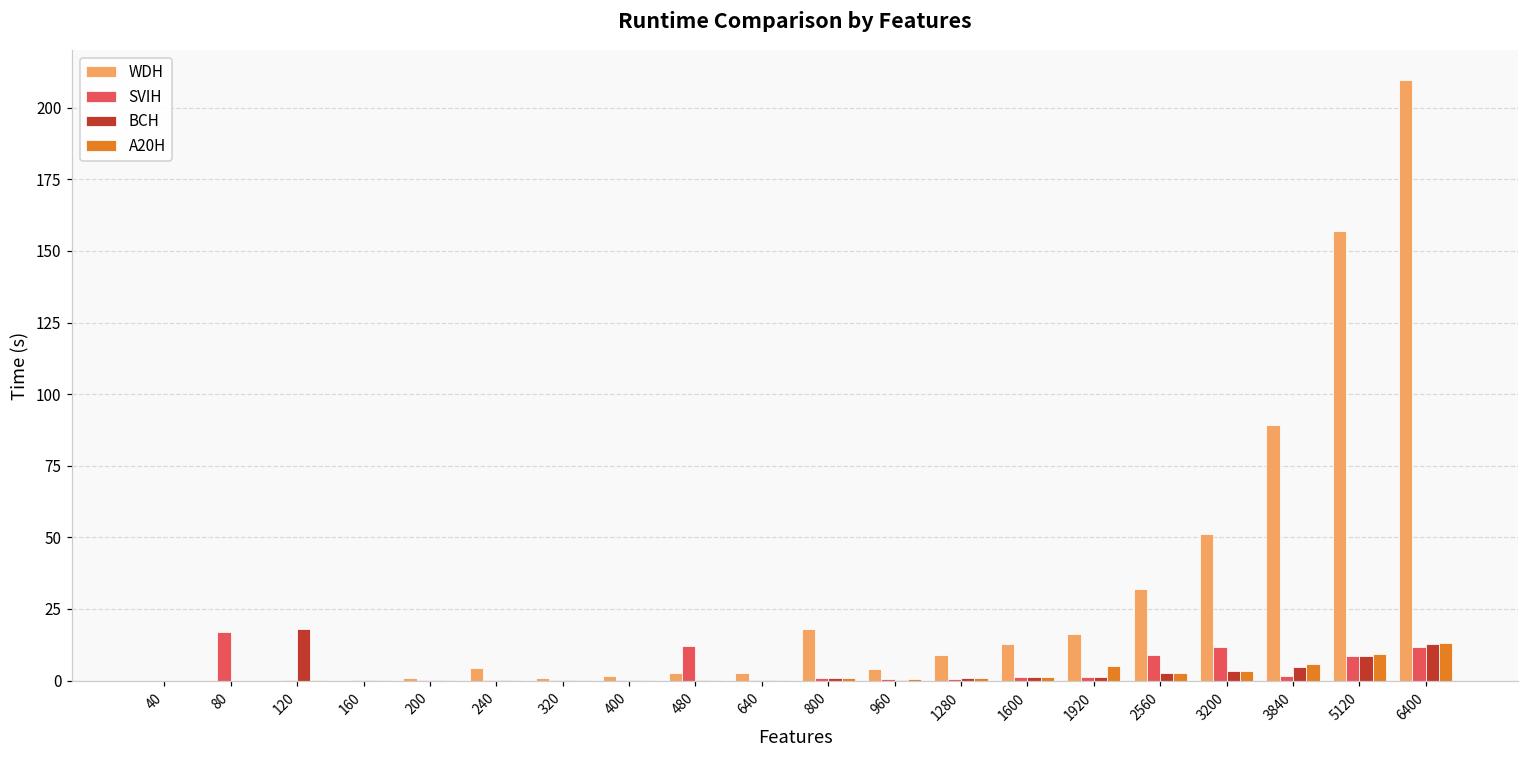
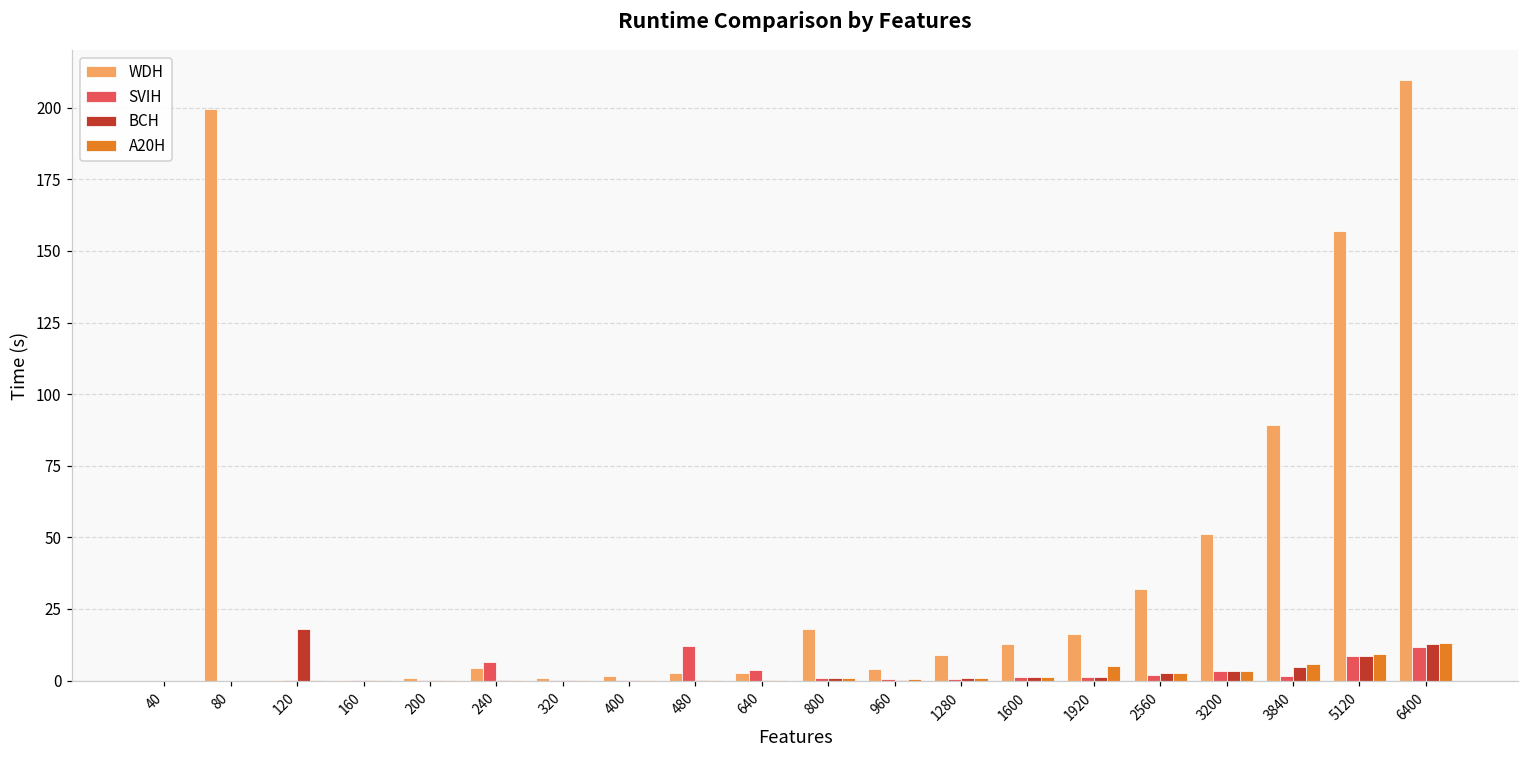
  {
    "WDH": {
-     "80": 0,
+     "80": 200,
      "240": 4,
      "400": 2,
      "480": 3,
      "640": 2,
      "800": 18,
      "960": 4,
      "1280": 9,
      "1600": 13,
      "1920": 16,
      "2560": 32,
      "3200": 51,
      "3840": 89,
      "5120": 157,
      "6400": 210
    },
    "SVIH": {
-     "80": 17,
-     "240": 0,
+     "80": 0,
+     "240": 6,
      "480": 12,
-     "640": 0,
+     "640": 4,
      "800": 1,
      "1600": 1,
      "1920": 1,
-     "2560": 9,
-     "3200": 12,
+     "2560": 2,
+     "3200": 3,
      "3840": 2,
      "5120": 9,
      "6400": 12
    },
    "BCH": {
      "120": 18,
      "800": 1,
      "1600": 1,
      "1920": 1,
      "2560": 3,
      "3200": 3,
      "3840": 5,
      "5120": 9,
      "6400": 13
    },
    "A20H": {
      "1600": 1,
      "1920": 5,
      "2560": 3,
      "3200": 3,
      "3840": 6,
      "5120": 9,
      "6400": 13
    }
  }
